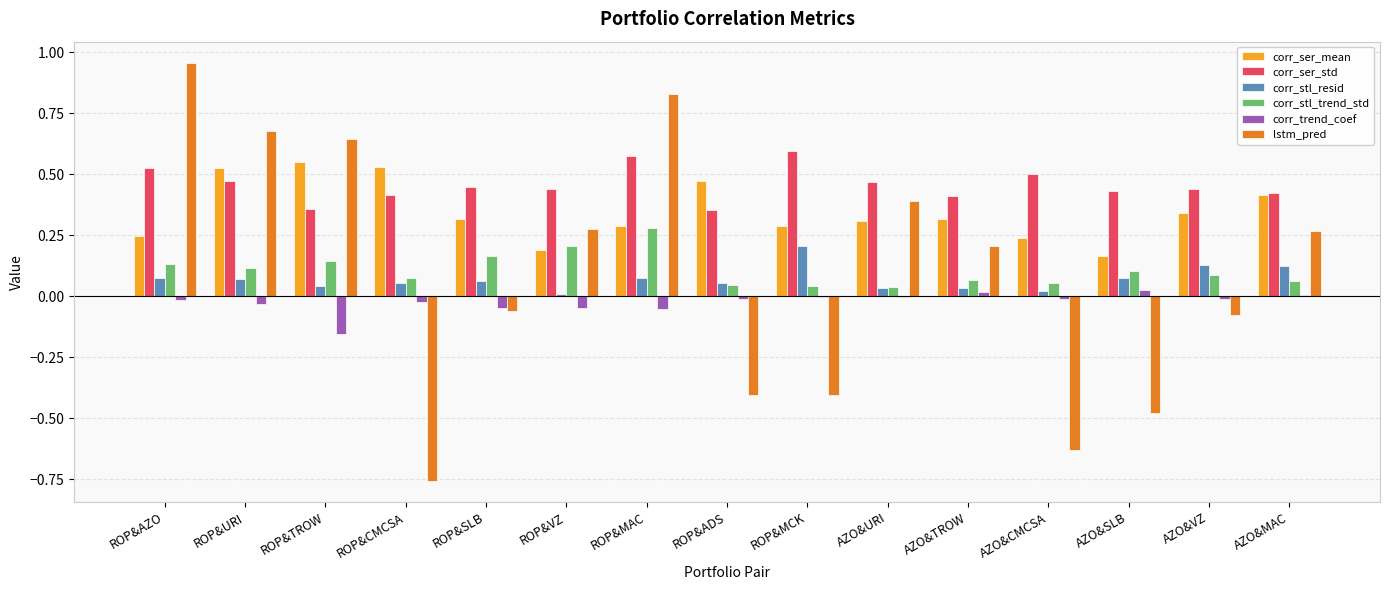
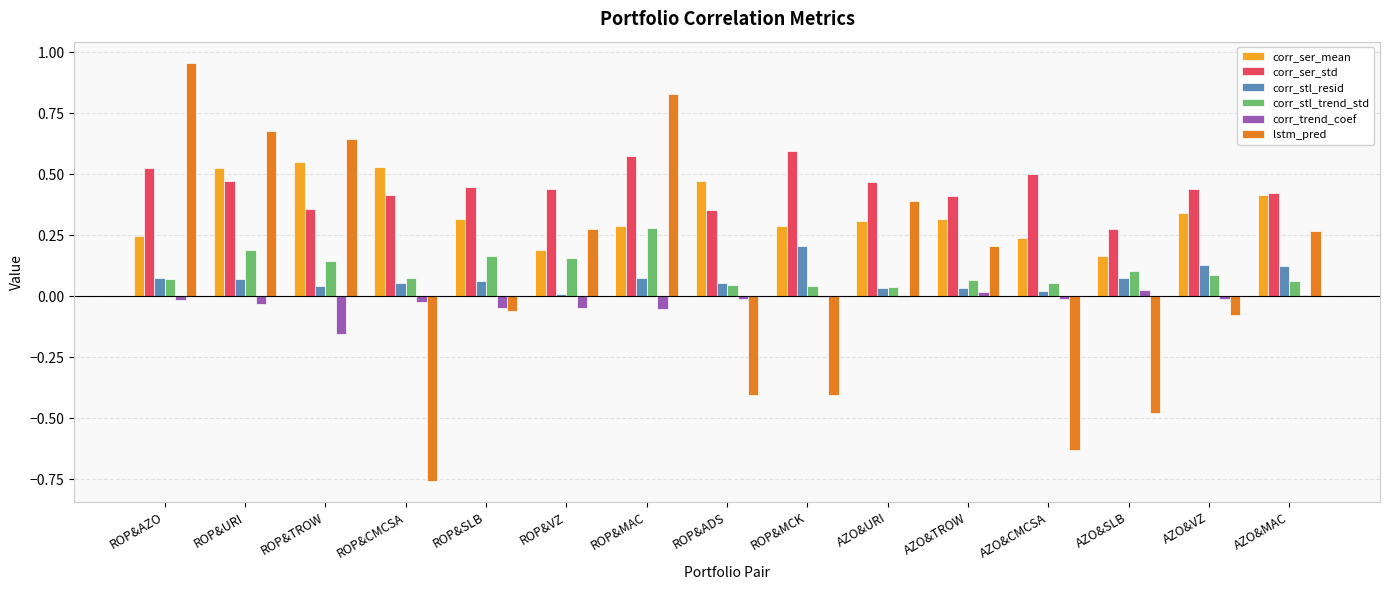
  {
    "corr_ser_std": {
      "ROP&AZO": 0.53,
      "ROP&URI": 0.47,
      "ROP&TROW": 0.36,
      "ROP&CMCSA": 0.41,
      "ROP&SLB": 0.45,
      "ROP&VZ": 0.44,
      "ROP&MAC": 0.58,
      "ROP&ADS": 0.35,
      "ROP&MCK": 0.60,
      "AZO&URI": 0.47,
      "AZO&TROW": 0.41,
      "AZO&CMCSA": 0.50,
-     "AZO&SLB": 0.43,
+     "AZO&SLB": 0.28,
      "AZO&VZ": 0.44,
      "AZO&MAC": 0.42
    },
    "corr_stl_resid": {
      "ROP&AZO": 0.08,
      "ROP&URI": 0.07,
      "ROP&TROW": 0.04,
      "ROP&CMCSA": 0.06,
      "ROP&SLB": 0.06,
      "ROP&VZ": 0.01,
      "ROP&MAC": 0.07,
      "ROP&ADS": 0.05,
      "ROP&MCK": 0.21,
      "AZO&URI": 0.03,
      "AZO&TROW": 0.04,
      "AZO&CMCSA": 0.02,
      "AZO&SLB": 0.07,
      "AZO&VZ": 0.13,
      "AZO&MAC": 0.13
    },
    "corr_stl_trend_std": {
-     "ROP&AZO": 0.13,
-     "ROP&URI": 0.11,
+     "ROP&AZO": 0.07,
+     "ROP&URI": 0.19,
      "ROP&TROW": 0.14,
      "ROP&CMCSA": 0.08,
      "ROP&SLB": 0.17,
-     "ROP&VZ": 0.21,
+     "ROP&VZ": 0.16,
      "ROP&MAC": 0.28,
      "ROP&ADS": 0.05,
      "ROP&MCK": 0.04,
      "AZO&URI": 0.04,
      "AZO&TROW": 0.07,
      "AZO&CMCSA": 0.05,
      "AZO&SLB": 0.10,
      "AZO&VZ": 0.09,
      "AZO&MAC": 0.06
    },
    "corr_trend_coef": {
      "ROP&AZO": -0.02,
      "ROP&URI": -0.03,
      "ROP&TROW": -0.15,
      "ROP&CMCSA": -0.02,
      "ROP&SLB": -0.05,
      "ROP&VZ": -0.05,
      "ROP&MAC": -0.05,
      "ROP&ADS": -0.01,
      "AZO&TROW": 0.02,
      "AZO&SLB": 0.02
    }
  }
